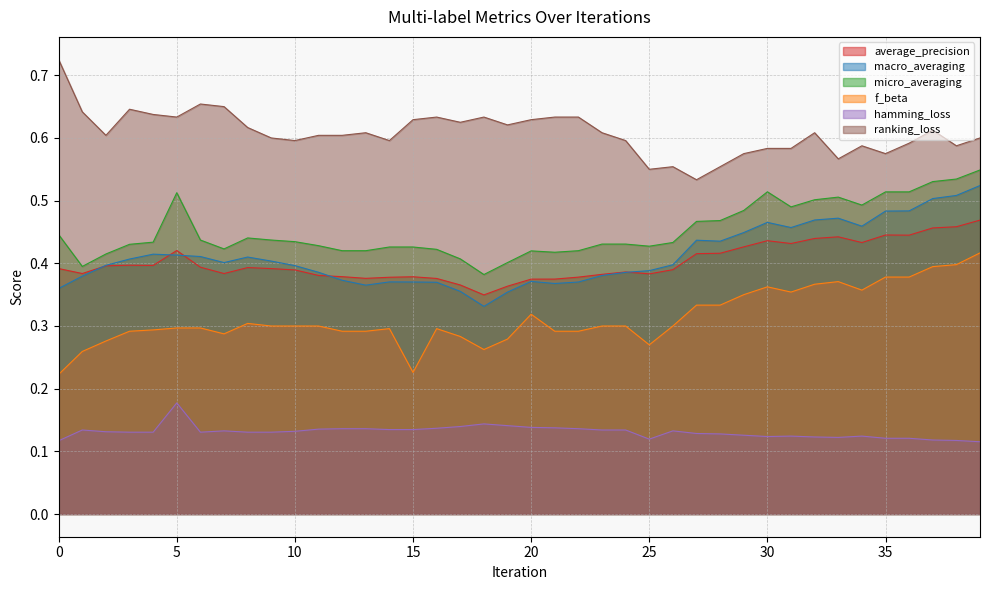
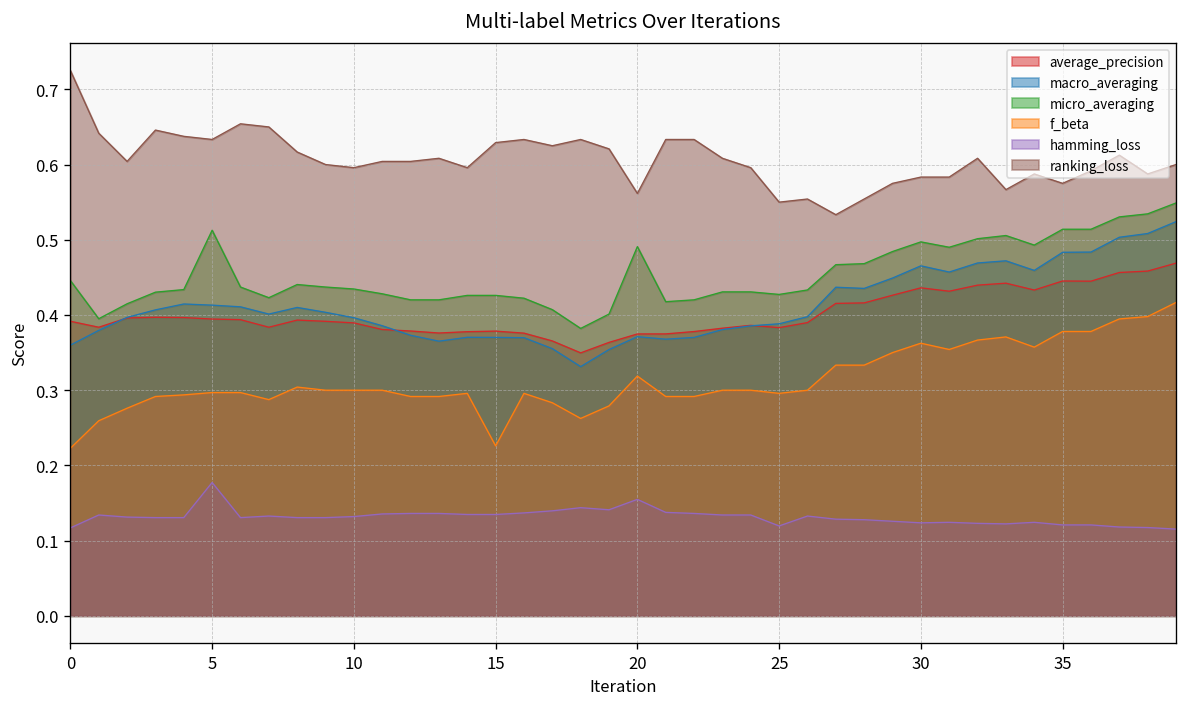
  {
    "average_precision": {
      "0": 0.39,
-     "5": 0.42,
+     "5": 0.39,
      "10": 0.39,
      "15": 0.38,
      "25": 0.38,
      "30": 0.44,
      "35": 0.45
    },
    "macro_averaging": {
      "0": 0.36,
      "5": 0.41,
      "10": 0.40,
      "15": 0.37,
      "25": 0.39,
      "30": 0.47,
      "35": 0.48
    },
    "micro_averaging": {
      "0": 0.45,
      "5": 0.51,
      "10": 0.43,
      "15": 0.43,
-     "20": 0.42,
+     "20": 0.49,
      "25": 0.43,
-     "30": 0.51,
+     "30": 0.50,
      "35": 0.51
    },
    "f_beta": {
      "0": 0.22,
      "5": 0.30,
      "10": 0.30,
      "15": 0.23,
      "20": 0.32,
-     "25": 0.27,
+     "25": 0.30,
      "30": 0.36,
      "35": 0.38
    },
    "hamming_loss": {
      "0": 0.12,
      "5": 0.18,
      "10": 0.13,
      "15": 0.13,
-     "20": 0.14,
+     "20": 0.15,
      "25": 0.12,
      "30": 0.12,
      "35": 0.12
    },
    "ranking_loss": {
      "0": 0.73,
      "5": 0.63,
      "10": 0.60,
      "15": 0.63,
-     "20": 0.63,
+     "20": 0.56,
      "25": 0.55,
      "30": 0.58,
      "35": 0.58
    }
  }
